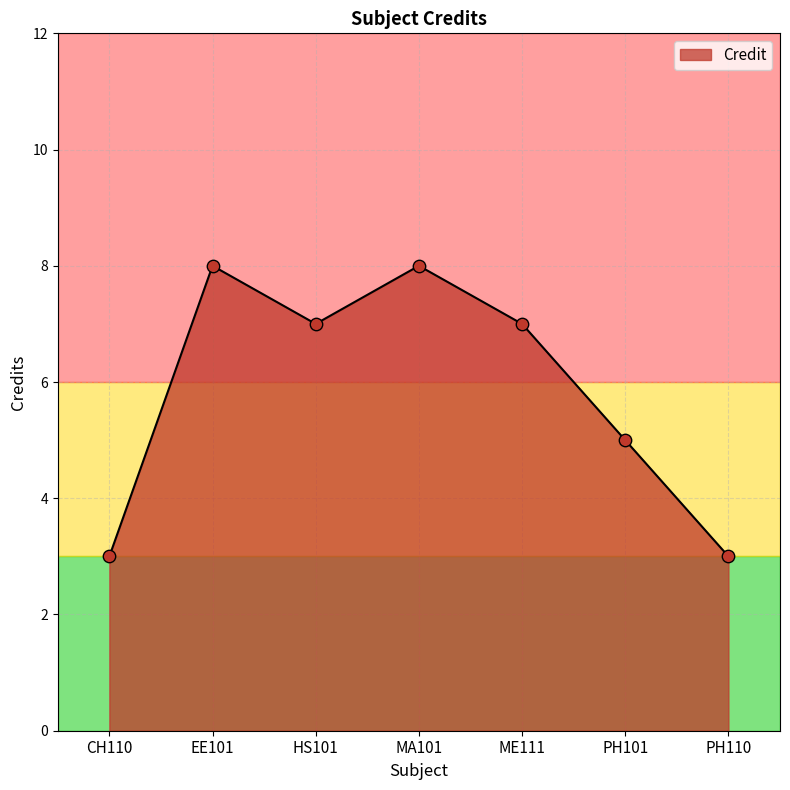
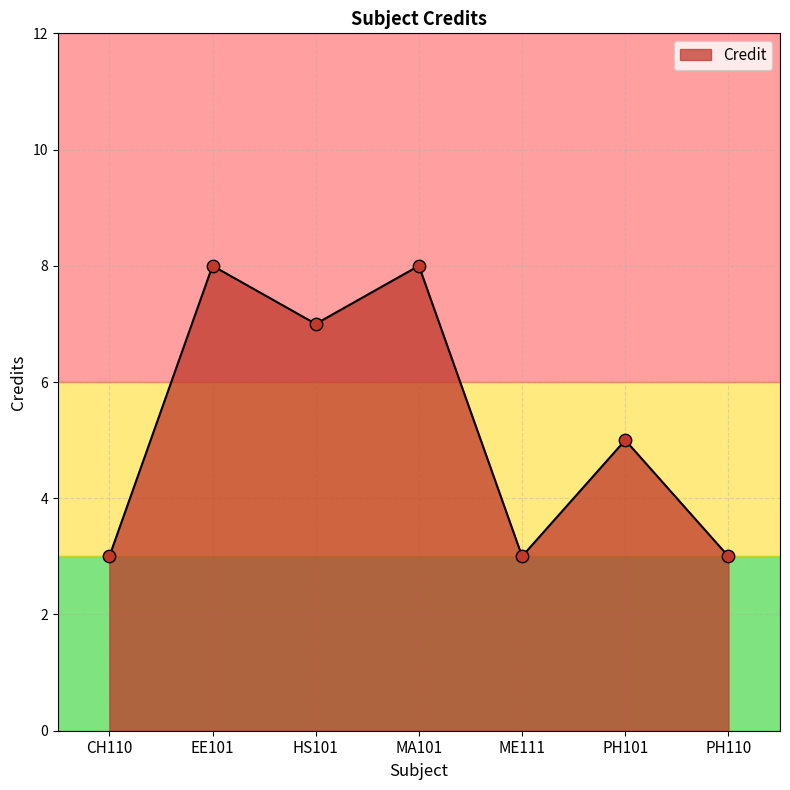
  {
    "CH110": 3,
    "EE101": 8,
    "HS101": 7,
    "MA101": 8,
-   "ME111": 7,
+   "ME111": 3,
    "PH101": 5,
    "PH110": 3
  }
